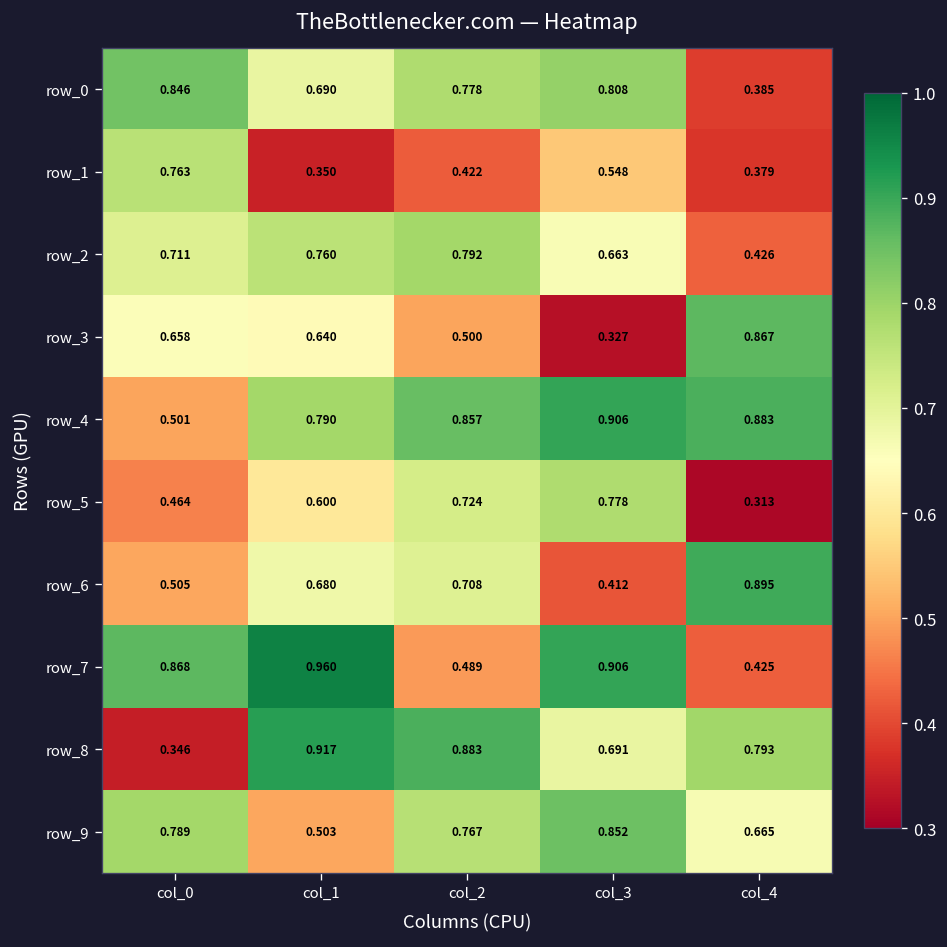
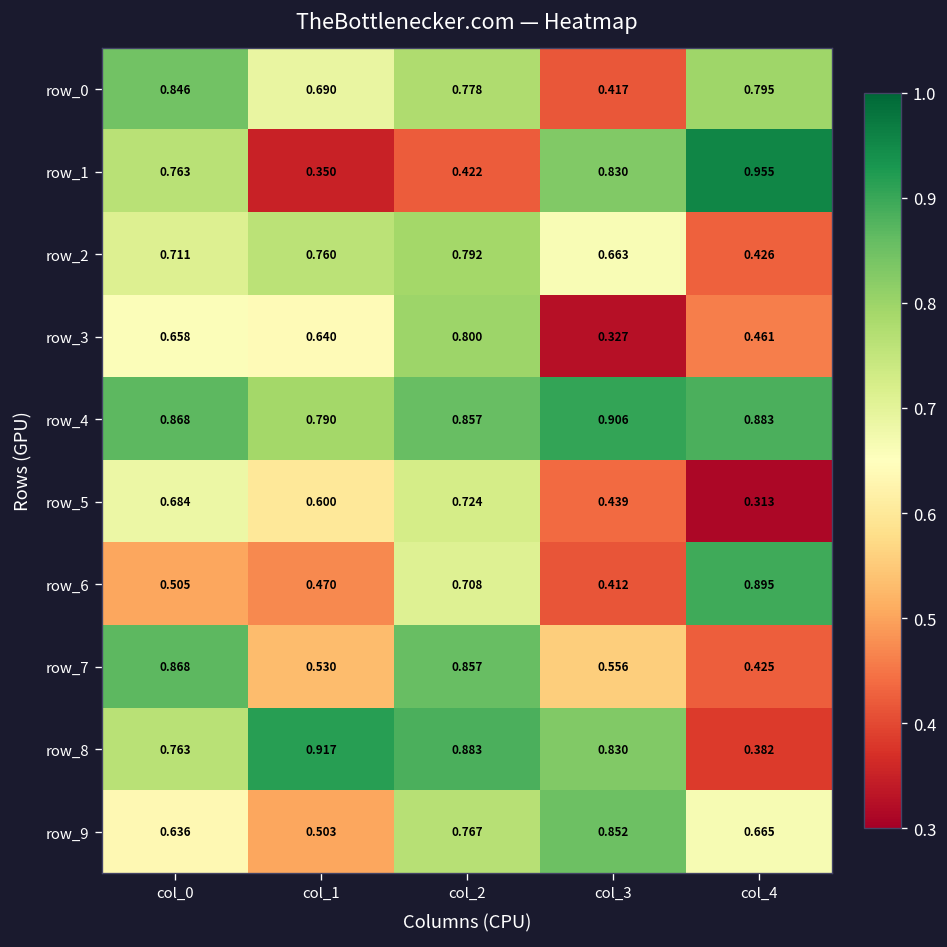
  {
    "row_0": {
      "col_0": 0.846,
      "col_1": 0.690,
      "col_2": 0.778,
-     "col_3": 0.808,
-     "col_4": 0.385
+     "col_3": 0.417,
+     "col_4": 0.795
    },
    "row_1": {
      "col_0": 0.763,
      "col_1": 0.350,
      "col_2": 0.422,
-     "col_3": 0.548,
-     "col_4": 0.379
+     "col_3": 0.830,
+     "col_4": 0.955
    },
    "row_2": {
      "col_0": 0.711,
      "col_1": 0.760,
      "col_2": 0.792,
      "col_3": 0.663,
      "col_4": 0.426
    },
    "row_3": {
      "col_0": 0.658,
      "col_1": 0.640,
-     "col_2": 0.500,
+     "col_2": 0.800,
      "col_3": 0.327,
-     "col_4": 0.867
+     "col_4": 0.461
    },
    "row_4": {
-     "col_0": 0.501,
+     "col_0": 0.868,
      "col_1": 0.790,
      "col_2": 0.857,
      "col_3": 0.906,
      "col_4": 0.883
    },
    "row_5": {
-     "col_0": 0.464,
+     "col_0": 0.684,
      "col_1": 0.600,
      "col_2": 0.724,
-     "col_3": 0.778,
+     "col_3": 0.439,
      "col_4": 0.313
    },
    "row_6": {
      "col_0": 0.505,
-     "col_1": 0.680,
+     "col_1": 0.470,
      "col_2": 0.708,
      "col_3": 0.412,
      "col_4": 0.895
    },
    "row_7": {
      "col_0": 0.868,
-     "col_1": 0.960,
-     "col_2": 0.489,
-     "col_3": 0.906,
+     "col_1": 0.530,
+     "col_2": 0.857,
+     "col_3": 0.556,
      "col_4": 0.425
    },
    "row_8": {
-     "col_0": 0.346,
+     "col_0": 0.763,
      "col_1": 0.917,
      "col_2": 0.883,
-     "col_3": 0.691,
-     "col_4": 0.793
+     "col_3": 0.830,
+     "col_4": 0.382
    },
    "row_9": {
-     "col_0": 0.789,
+     "col_0": 0.636,
      "col_1": 0.503,
      "col_2": 0.767,
      "col_3": 0.852,
      "col_4": 0.665
    }
  }
